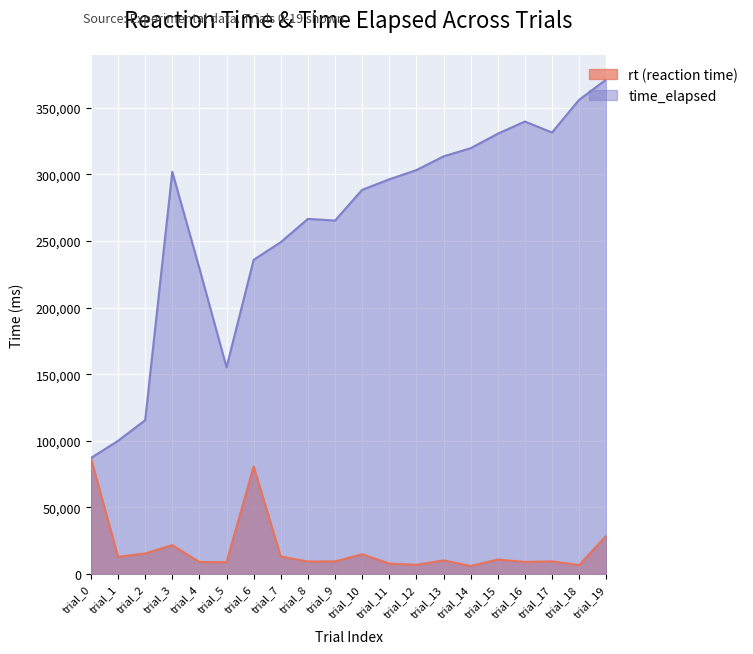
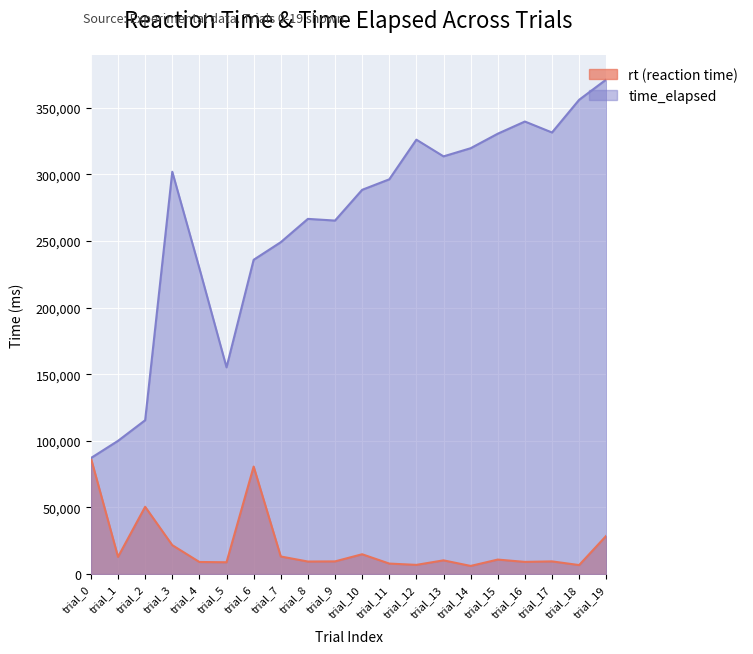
  {
    "rt (reaction time)": {
      "trial_1": "13,000",
-     "trial_2": "15,000",
+     "trial_2": "51,000",
      "trial_3": "22,000",
      "trial_4": "9,000",
      "trial_5": "9,000",
      "trial_6": "81,000",
      "trial_7": "13,000",
      "trial_8": "9,000",
      "trial_9": "10,000",
      "trial_10": "15,000",
      "trial_11": "8,000",
      "trial_12": "7,000",
      "trial_13": "10,000",
      "trial_14": "6,000",
      "trial_15": "11,000",
      "trial_16": "9,000",
      "trial_17": "10,000",
      "trial_18": "7,000",
      "trial_19": "29,000"
    },
    "time_elapsed": {
      "trial_1": "100,000",
      "trial_2": "116,000",
      "trial_3": "302,000",
      "trial_4": "230,000",
      "trial_5": "155,000",
      "trial_6": "236,000",
      "trial_7": "249,000",
      "trial_8": "267,000",
      "trial_9": "265,000",
      "trial_10": "288,000",
      "trial_11": "296,000",
-     "trial_12": "303,000",
+     "trial_12": "326,000",
      "trial_13": "314,000",
      "trial_14": "320,000",
      "trial_15": "331,000",
      "trial_16": "340,000",
      "trial_17": "332,000",
      "trial_18": "356,000",
      "trial_19": "371,000"
    }
  }
